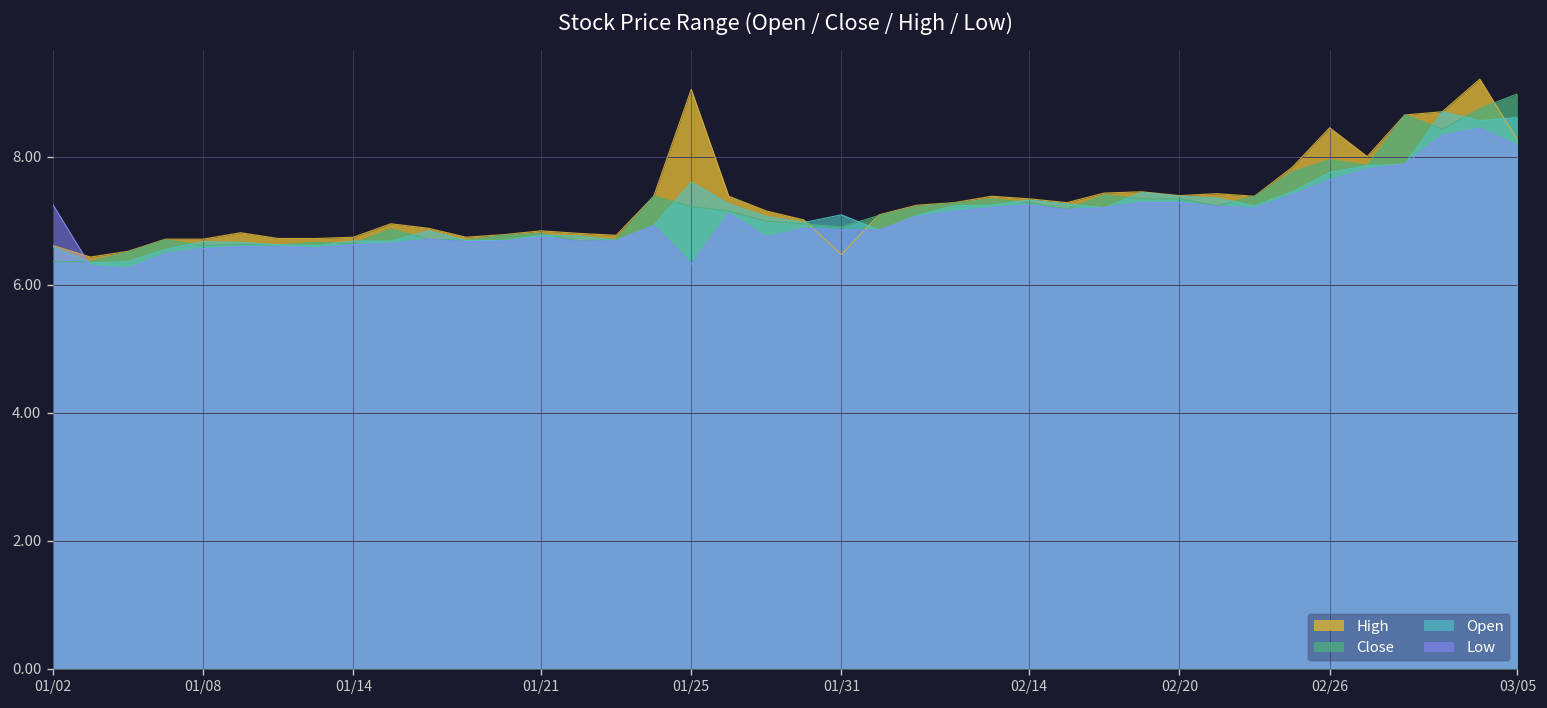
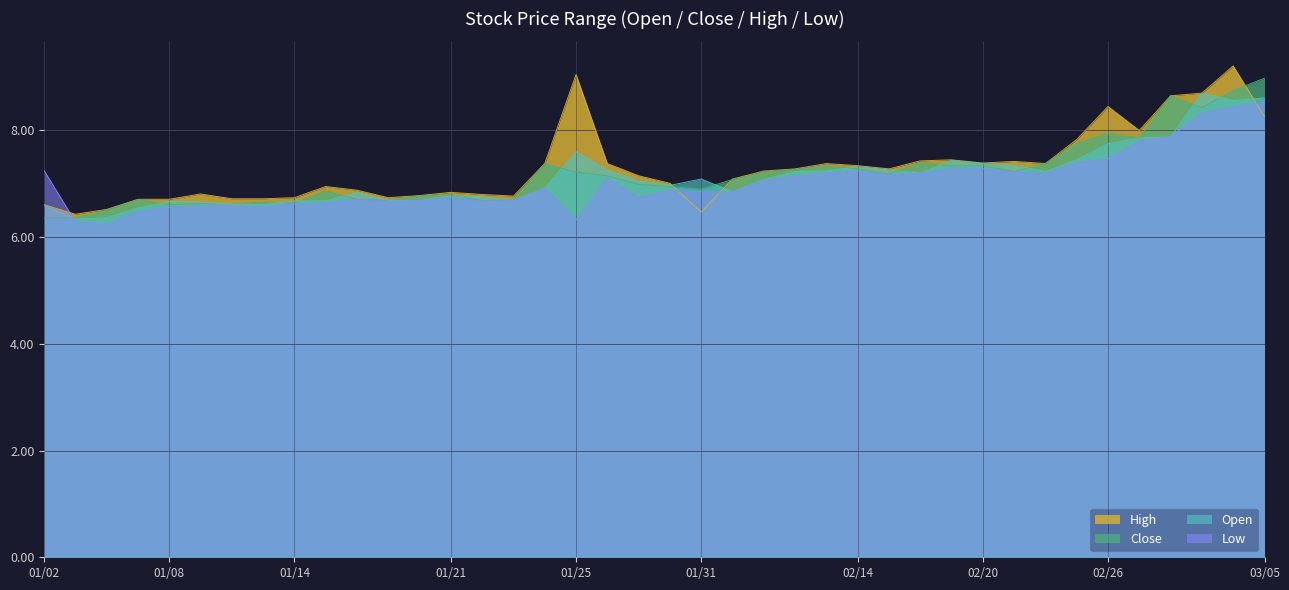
  {
    "High": {
      "01/14": 6.7,
      "01/25": 9.1,
      "01/31": 6.5,
      "02/26": 8.5,
      "03/05": 8.3
    },
    "Low": {
      "01/02": 7.3,
      "01/08": 6.6,
      "01/25": 6.3,
      "01/31": 6.9,
      "02/20": 7.3,
-     "02/26": 7.6,
-     "03/05": 8.2
+     "02/26": 7.5,
+     "03/05": 8.5
    }
  }
